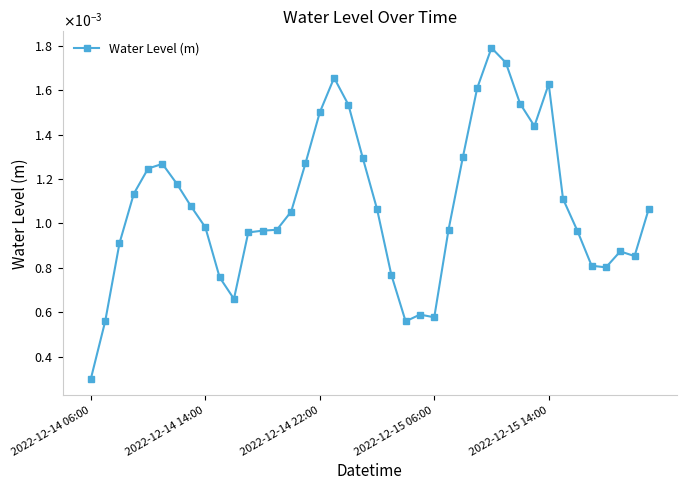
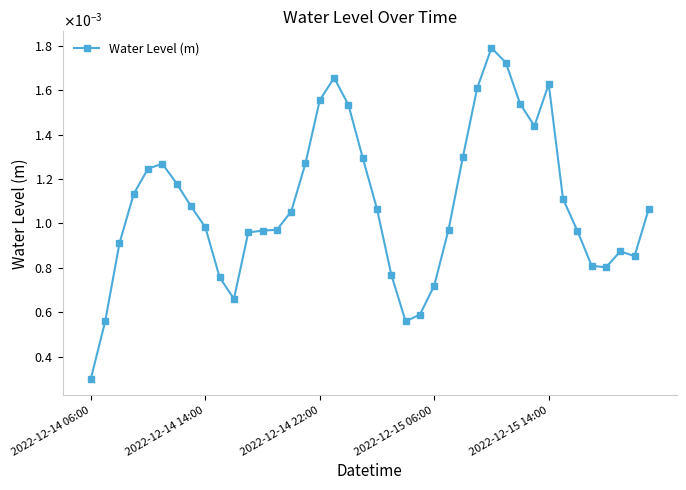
  {
    "2022-12-14 06:00": 0.00030,
    "2022-12-14 14:00": 0.00098,
-   "2022-12-14 22:00": 0.00150,
-   "2022-12-15 06:00": 0.00058,
+   "2022-12-14 22:00": 0.00156,
+   "2022-12-15 06:00": 0.00072,
    "2022-12-15 14:00": 0.00163
  }
